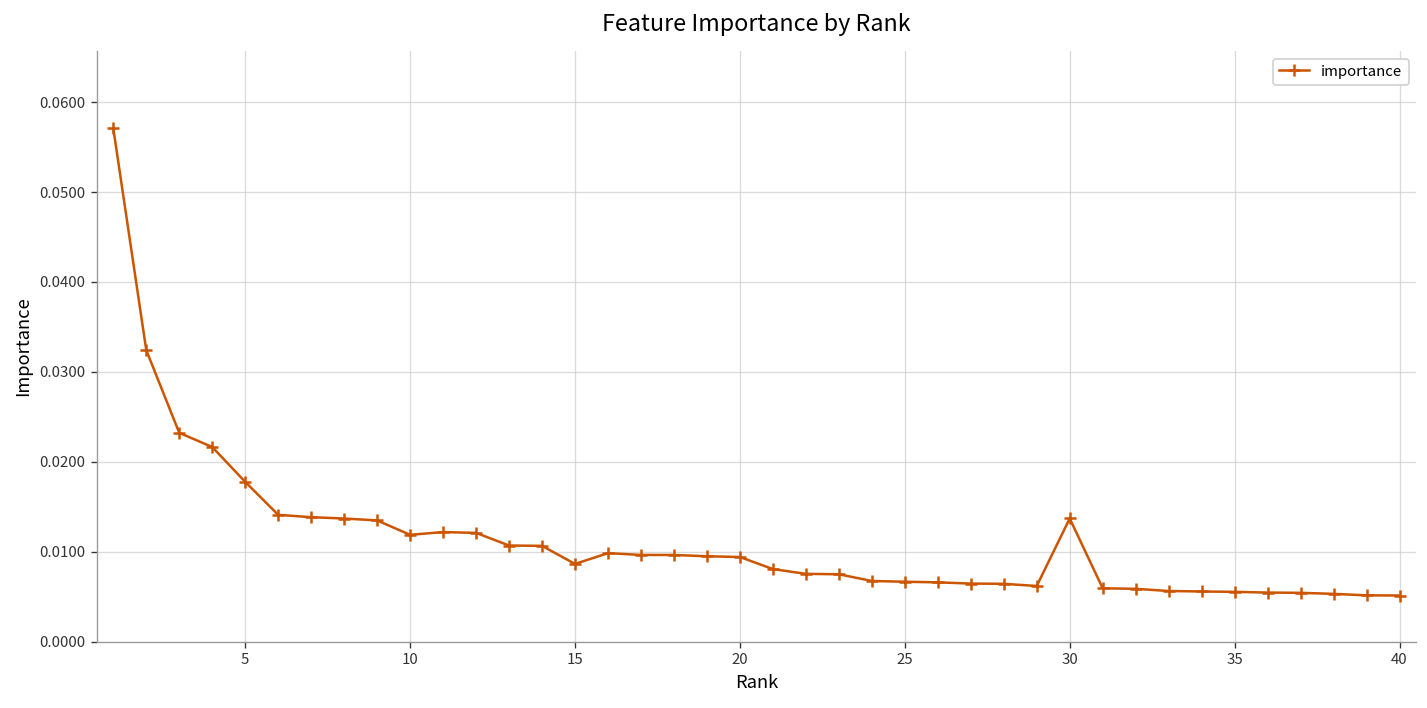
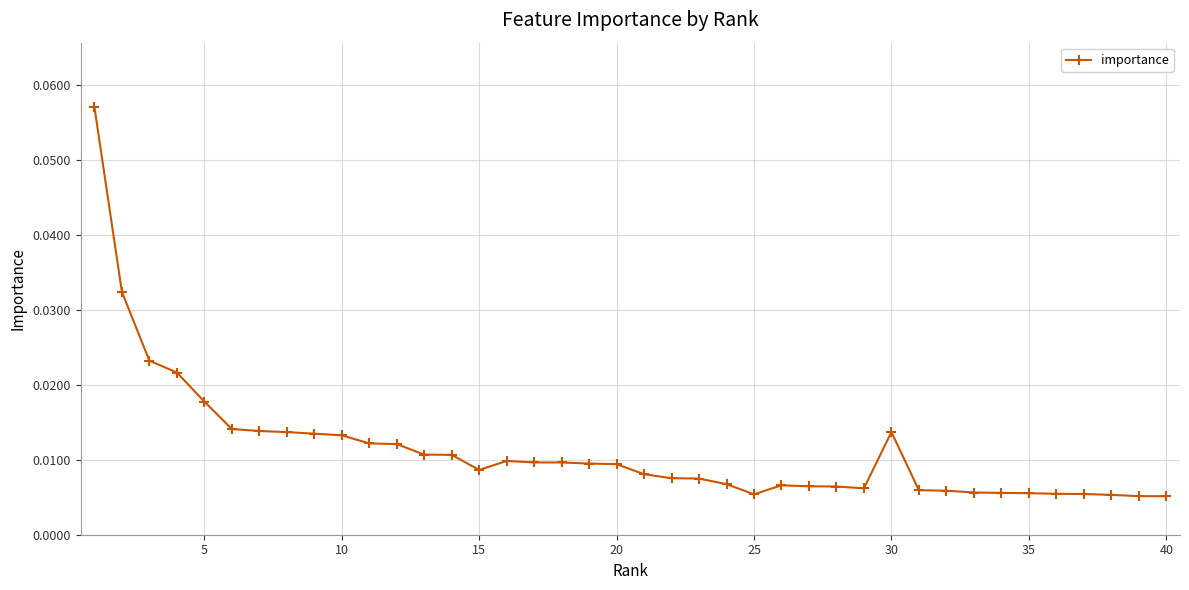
  {
    "5": 0.018,
-   "10": 0.012,
+   "10": 0.013,
    "15": 0.009,
    "20": 0.009,
-   "25": 0.007,
+   "25": 0.005,
    "30": 0.014,
    "35": 0.006,
    "40": 0.005
  }
